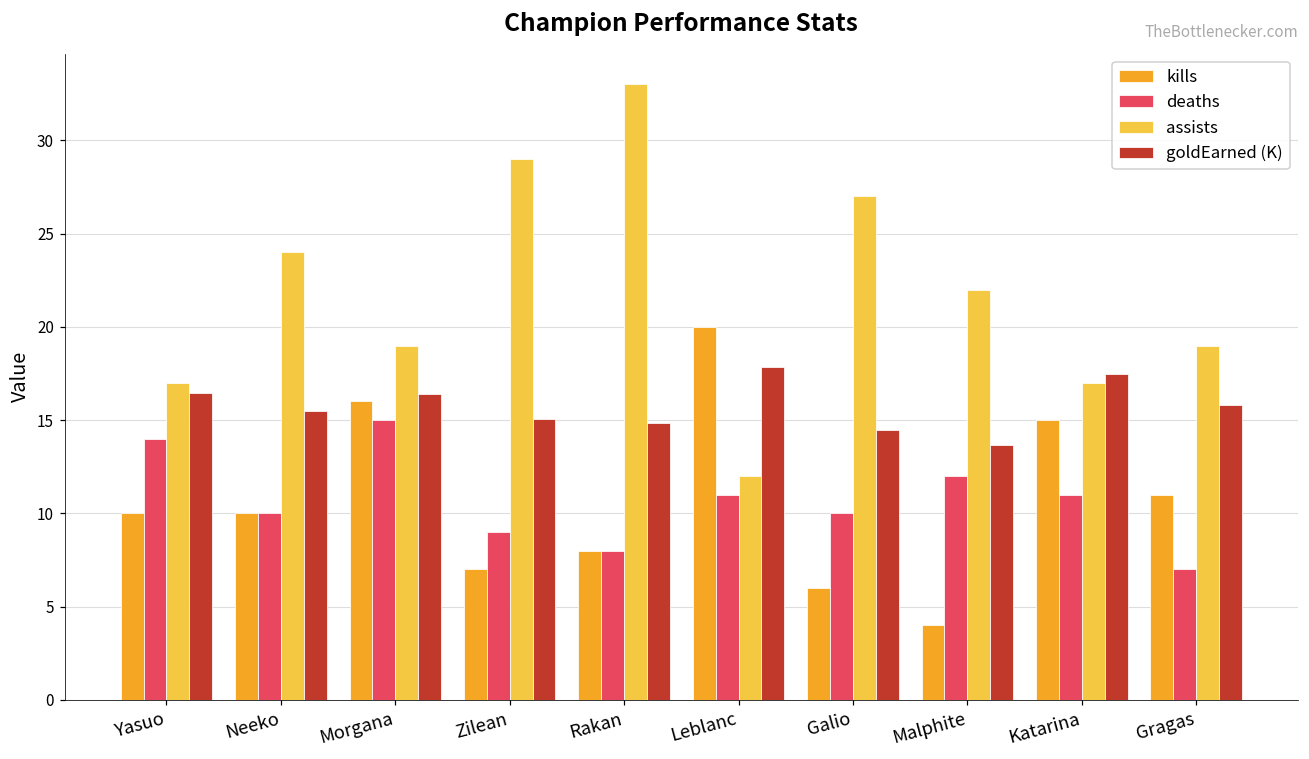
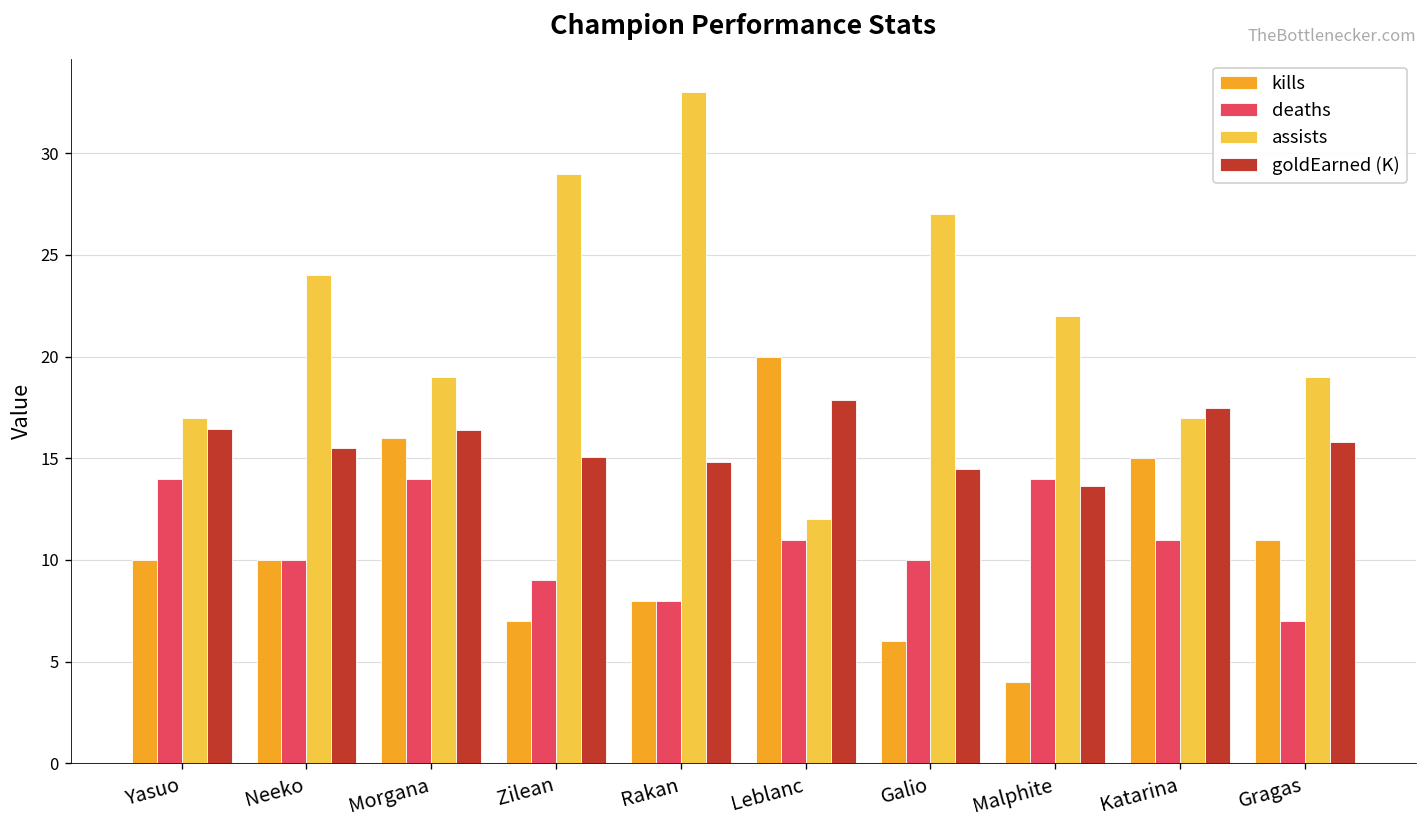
  {
    "deaths": {
      "Yasuo": 14,
      "Neeko": 10,
-     "Morgana": 15,
+     "Morgana": 14,
      "Zilean": 9,
      "Rakan": 8,
      "Leblanc": 11,
      "Galio": 10,
-     "Malphite": 12,
+     "Malphite": 14,
      "Katarina": 11,
      "Gragas": 7
    },
    "goldEarned (K)": {
      "Yasuo": 16.4,
      "Neeko": 15.5,
      "Morgana": 16.4,
      "Zilean": 15,
      "Rakan": 14.8,
      "Leblanc": 18,
      "Galio": 14.5,
      "Malphite": 13.6,
      "Katarina": 17.5,
      "Gragas": 15.8
    }
  }
